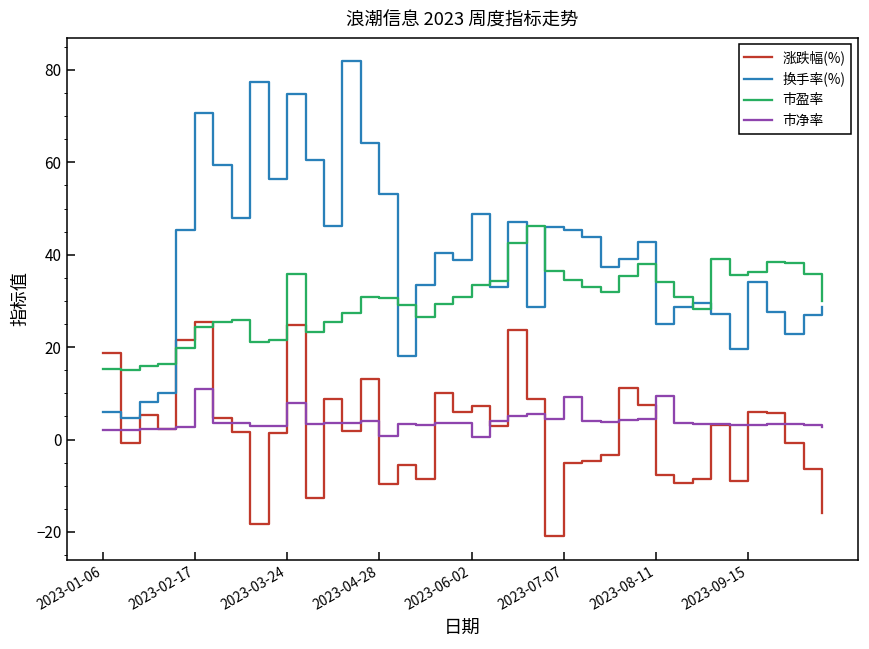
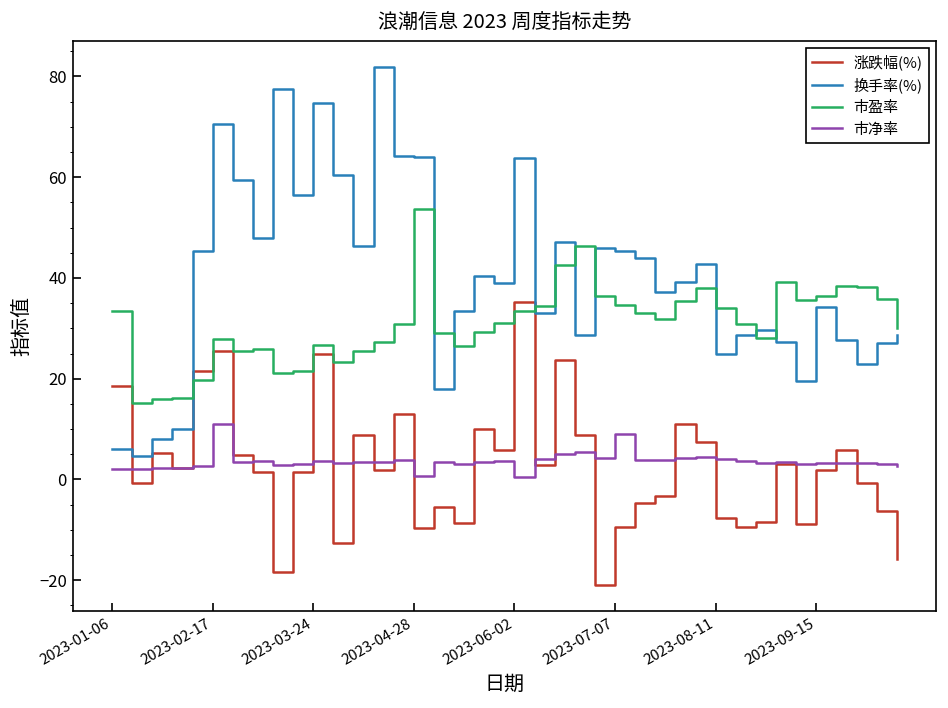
  {
    "涨跌幅(%)": {
      "2023-01-06": 19,
      "2023-02-17": 25,
      "2023-03-24": 25,
      "2023-04-28": -10,
-     "2023-06-02": 7,
-     "2023-07-07": -5,
+     "2023-06-02": 35,
+     "2023-07-07": -9,
      "2023-08-11": -8,
-     "2023-09-15": 6
+     "2023-09-15": 2
    },
    "换手率(%)": {
      "2023-01-06": 6,
      "2023-02-17": 71,
      "2023-03-24": 75,
-     "2023-04-28": 53,
-     "2023-06-02": 49,
+     "2023-04-28": 64,
+     "2023-06-02": 64,
      "2023-07-07": 45,
      "2023-08-11": 25,
      "2023-09-15": 34
    },
    "市盈率": {
-     "2023-01-06": 15,
-     "2023-02-17": 24,
-     "2023-03-24": 36,
-     "2023-04-28": 31,
+     "2023-01-06": 33,
+     "2023-02-17": 28,
+     "2023-03-24": 27,
+     "2023-04-28": 54,
      "2023-06-02": 33,
      "2023-07-07": 35,
      "2023-08-11": 34,
      "2023-09-15": 36
    },
    "市净率": {
      "2023-01-06": 2,
      "2023-02-17": 11,
-     "2023-03-24": 8,
+     "2023-03-24": 4,
      "2023-04-28": 1,
      "2023-06-02": 1,
      "2023-07-07": 9,
-     "2023-08-11": 9,
+     "2023-08-11": 4,
      "2023-09-15": 3
    }
  }
